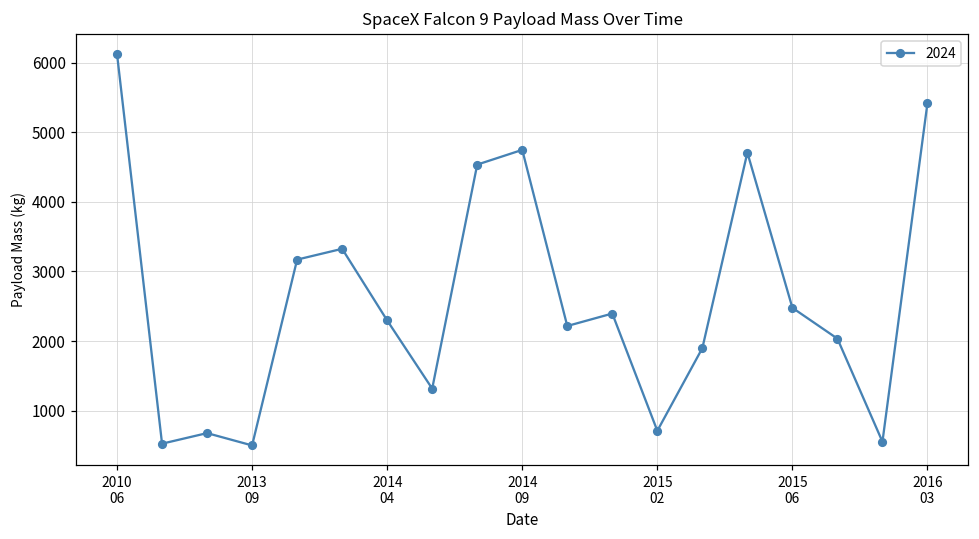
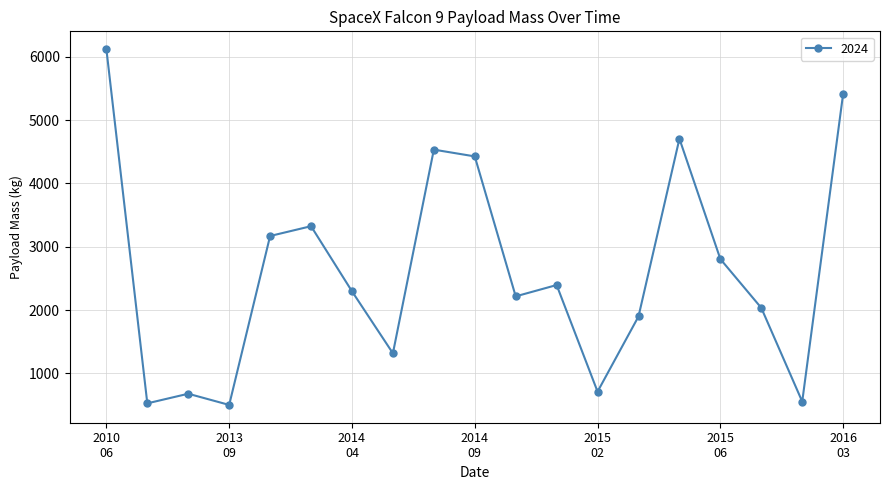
  {
    "2010 06": 6100,
    "2013 09": 500,
    "2014 04": 2300,
-   "2014 09": 4700,
+   "2014 09": 4400,
    "2015 02": 700,
-   "2015 06": 2500,
+   "2015 06": 2800,
    "2016 03": 5400
  }
